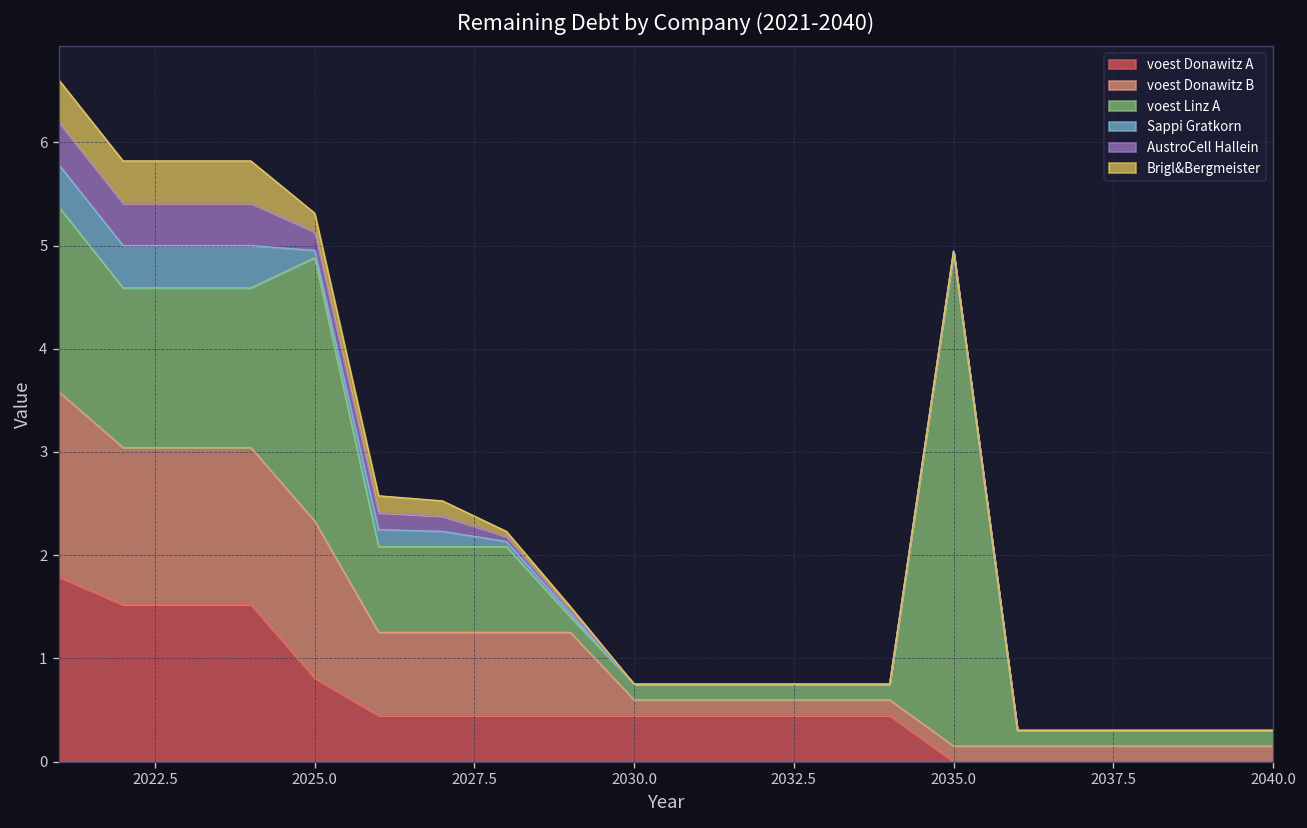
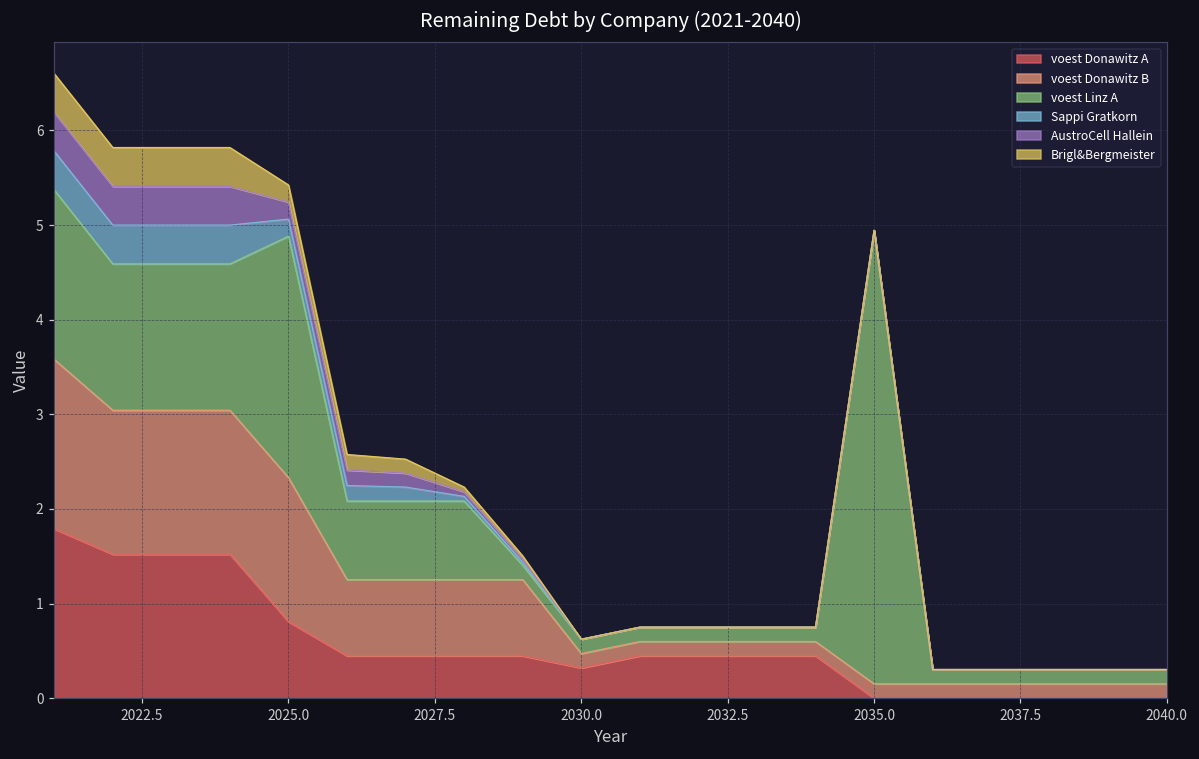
  {
    "voest Donawitz A": {
      "2025.0": 0.8,
-     "2030.0": 0.4,
+     "2030.0": 0.3,
      "2035.0": 0.0,
      "2040.0": 0.0
    },
    "voest Linz A": {
      "2025.0": 2.6
    },
    "Sappi Gratkorn": {
-     "2025.0": 0.1
+     "2025.0": 0.2
    },
    "AustroCell Hallein": {
      "2025.0": 0.2
    }
  }
